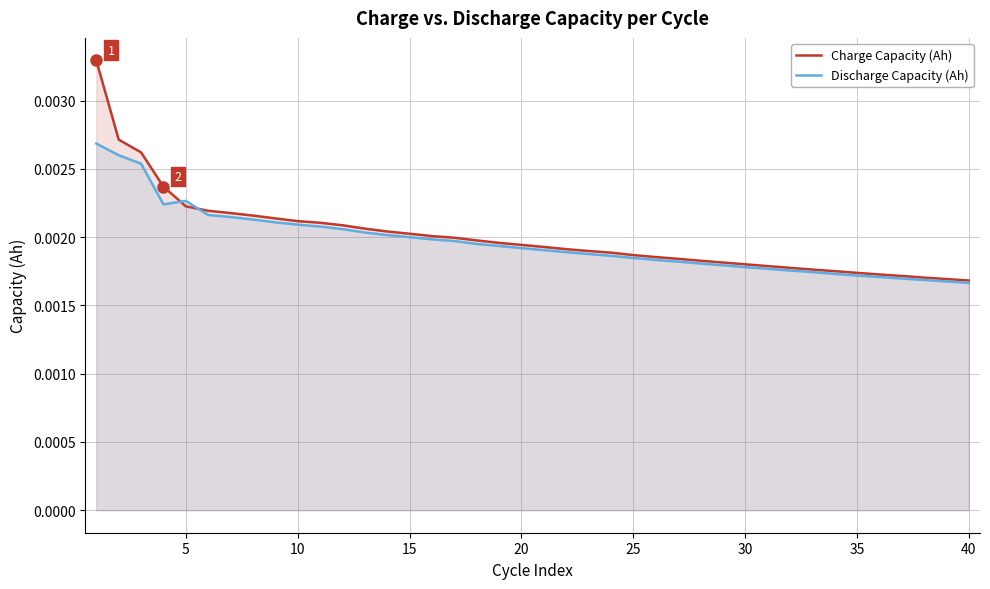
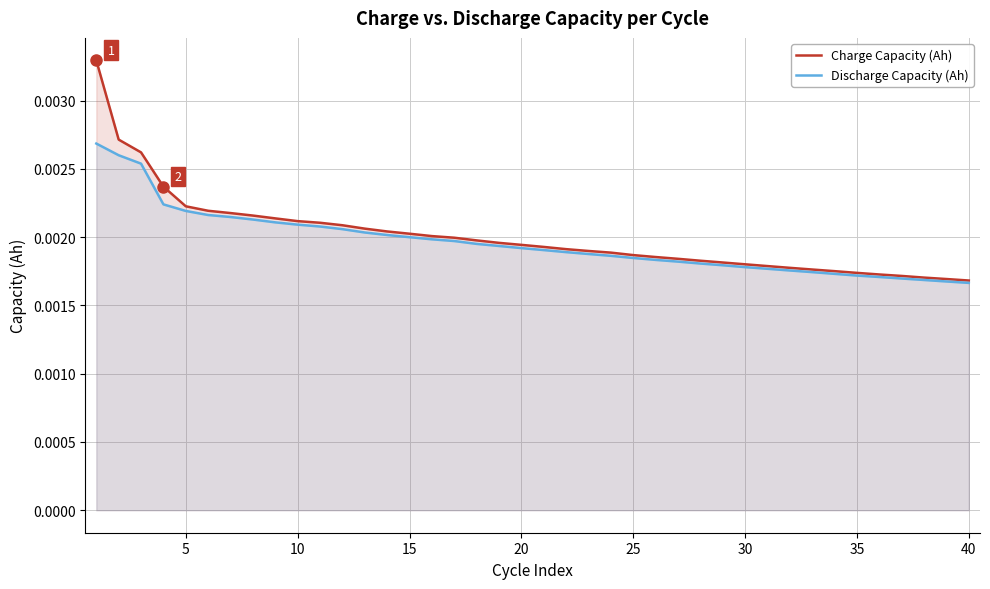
  {
    "Discharge Capacity (Ah)": {
-     "5": 0.00227,
+     "5": 0.00219,
      "10": 0.00209,
      "15": 0.00200,
      "20": 0.00192,
      "25": 0.00185,
      "30": 0.00178,
      "35": 0.00172
    }
  }
